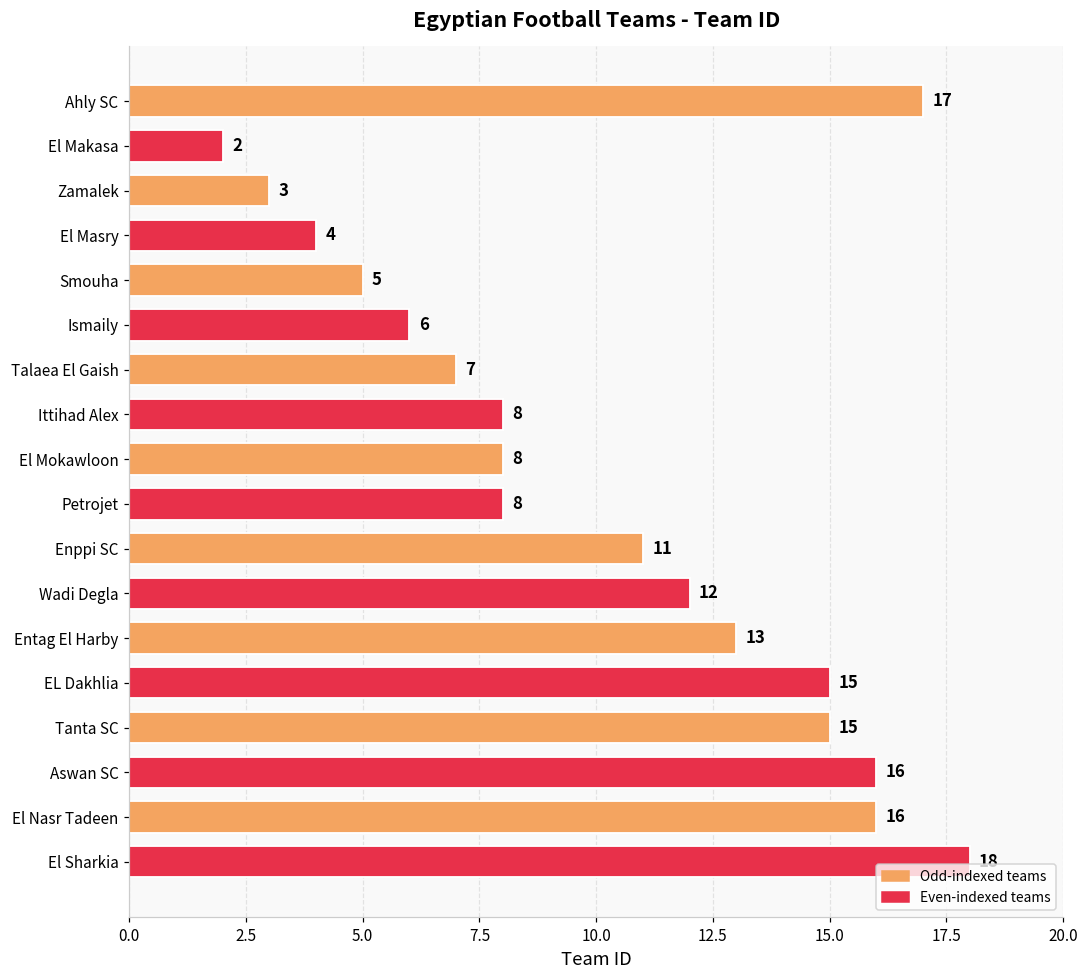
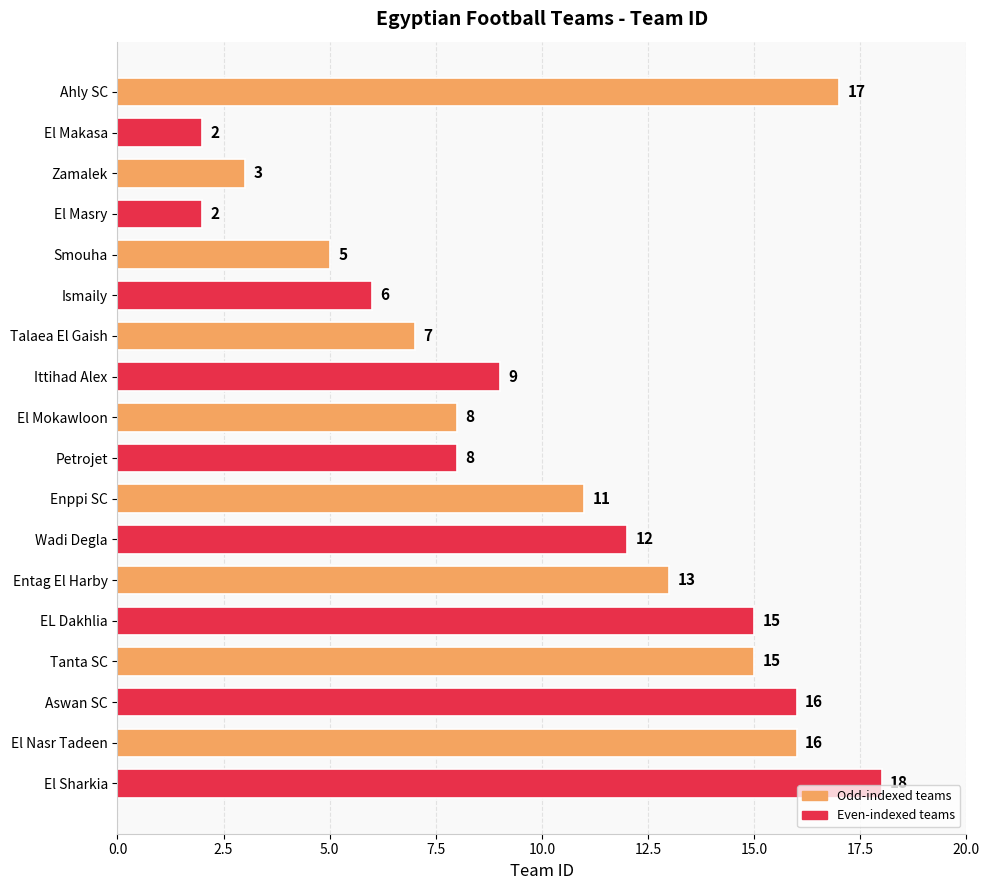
  {
    "Ahly SC": 17,
    "El Makasa": 2,
    "Zamalek": 3,
-   "El Masry": 4,
+   "El Masry": 2,
    "Smouha": 5,
    "Ismaily": 6,
    "Talaea El Gaish": 7,
-   "Ittihad Alex": 8,
+   "Ittihad Alex": 9,
    "El Mokawloon": 8,
    "Petrojet": 8,
    "Enppi SC": 11,
    "Wadi Degla": 12,
    "Entag El Harby": 13,
    "EL Dakhlia": 15,
    "Tanta SC": 15,
    "Aswan SC": 16,
    "El Nasr Tadeen": 16
  }
